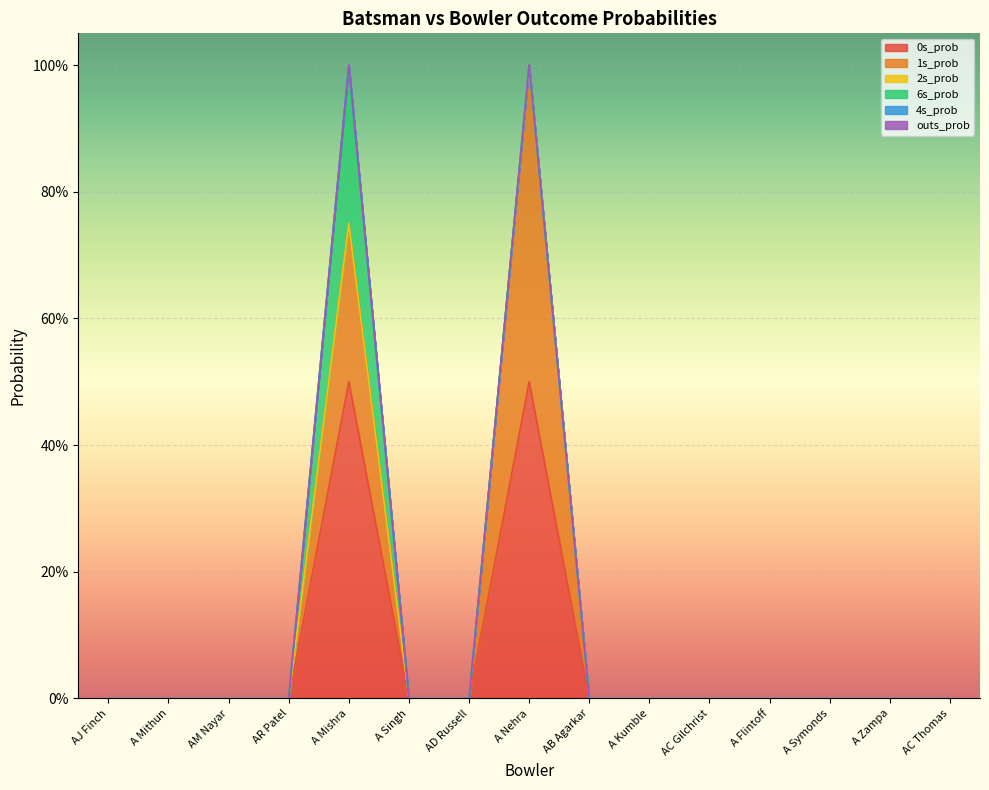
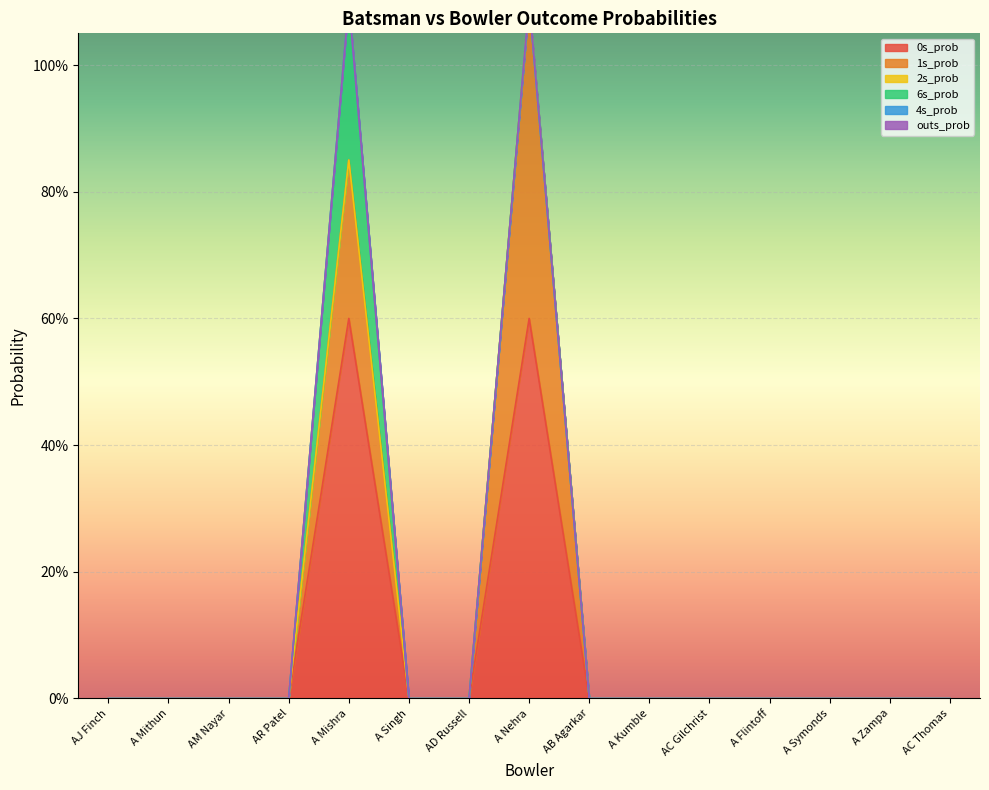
  {
    "0s_prob": {
-     "A Mishra": "50%",
-     "A Nehra": "50%"
+     "A Mishra": "60%",
+     "A Nehra": "60%"
    }
  }
